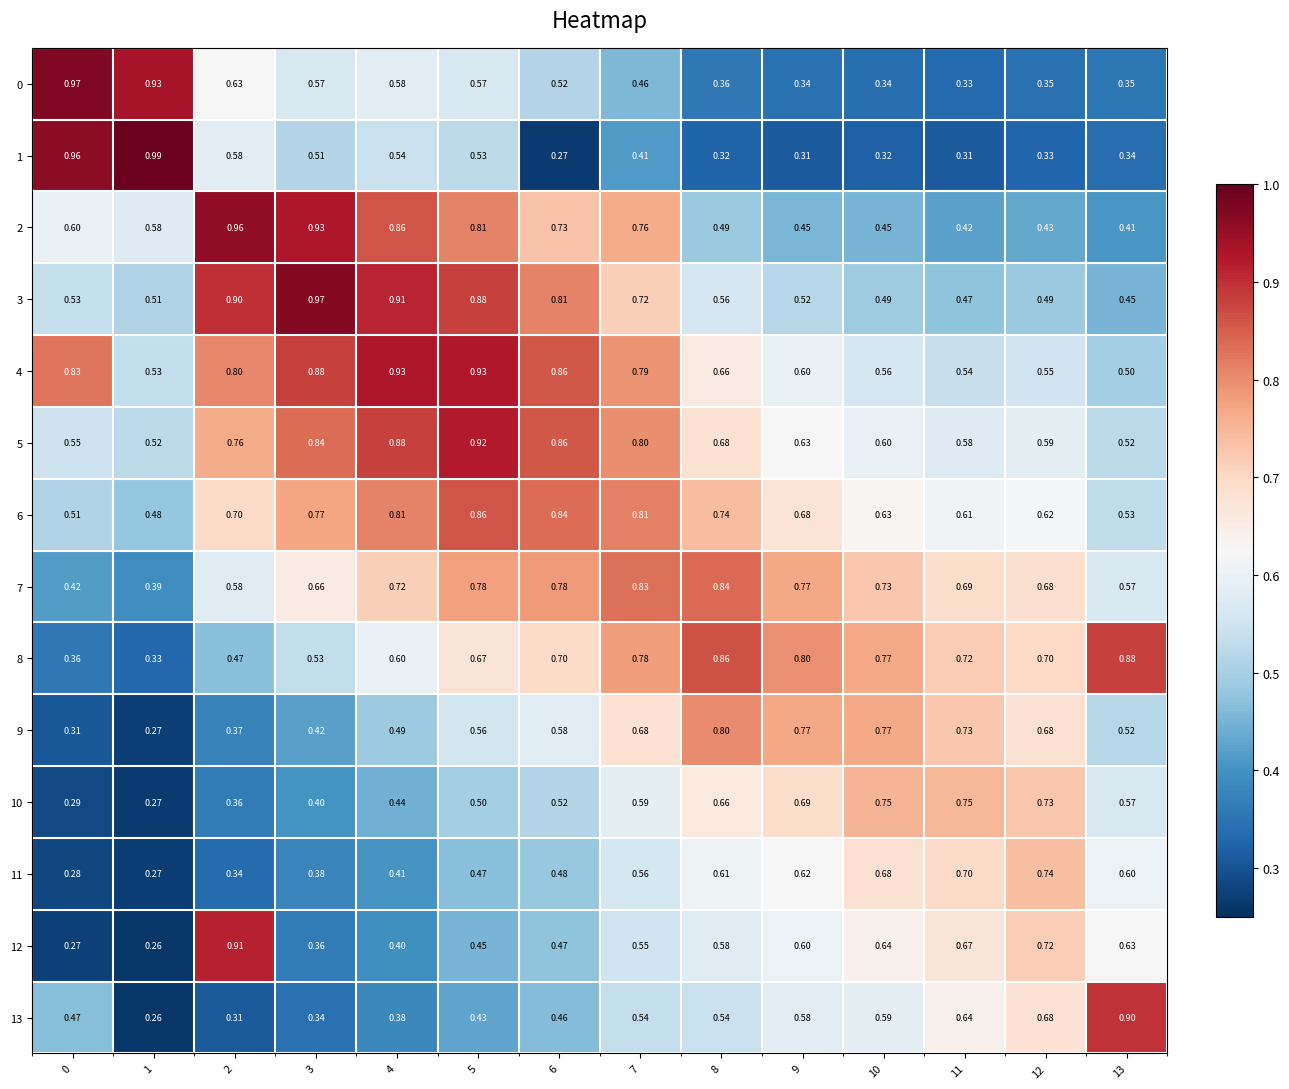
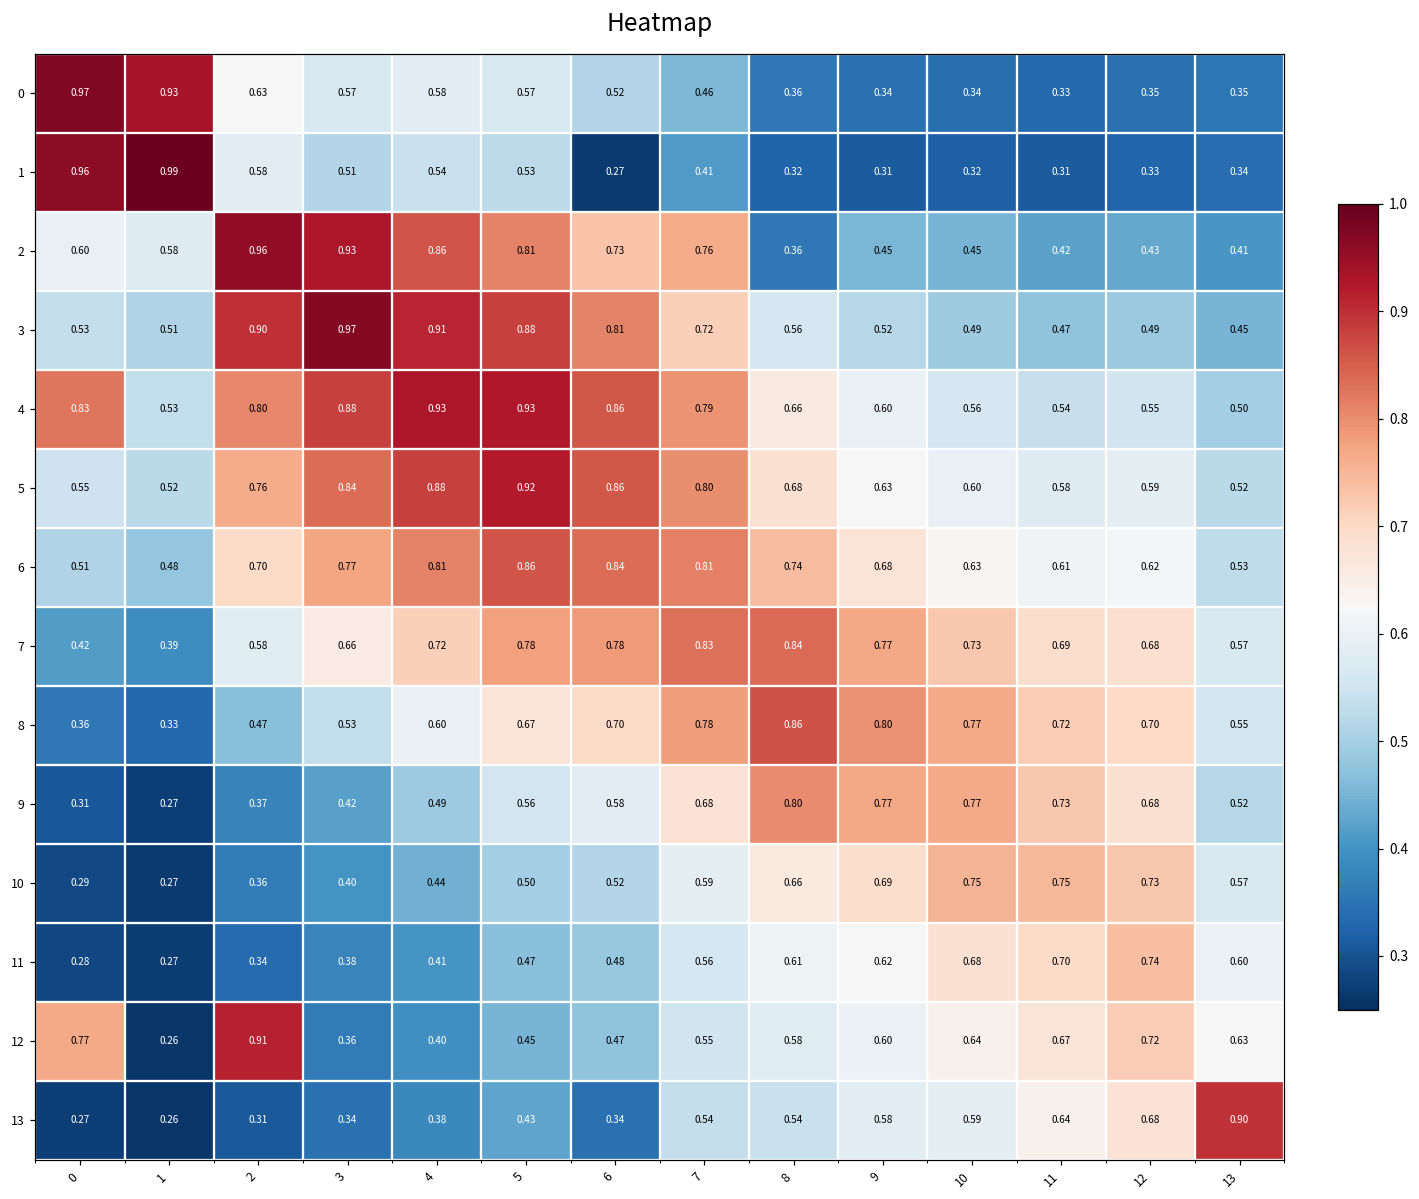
  {
    "0": {
      "0": 0.97,
      "1": 0.93,
      "2": 0.63,
      "3": 0.57,
      "4": 0.58,
      "5": 0.57,
      "6": 0.52,
      "7": 0.46,
      "8": 0.36,
      "9": 0.34,
      "10": 0.34,
      "11": 0.33,
      "12": 0.35,
      "13": 0.35
    },
    "1": {
      "0": 0.96,
      "1": 0.99,
      "2": 0.58,
      "3": 0.51,
      "4": 0.54,
      "5": 0.53,
      "6": 0.27,
      "7": 0.41,
      "8": 0.32,
      "9": 0.31,
      "10": 0.32,
      "11": 0.31,
      "12": 0.33,
      "13": 0.34
    },
    "2": {
      "0": 0.60,
      "1": 0.58,
      "2": 0.96,
      "3": 0.93,
      "4": 0.86,
      "5": 0.81,
      "6": 0.73,
      "7": 0.76,
-     "8": 0.49,
+     "8": 0.36,
      "9": 0.45,
      "10": 0.45,
      "11": 0.42,
      "12": 0.43,
      "13": 0.41
    },
    "3": {
      "0": 0.53,
      "1": 0.51,
      "2": 0.90,
      "3": 0.97,
      "4": 0.91,
      "5": 0.88,
      "6": 0.81,
      "7": 0.72,
      "8": 0.56,
      "9": 0.52,
      "10": 0.49,
      "11": 0.47,
      "12": 0.49,
      "13": 0.45
    },
    "4": {
      "0": 0.83,
      "1": 0.53,
      "2": 0.80,
      "3": 0.88,
      "4": 0.93,
      "5": 0.93,
      "6": 0.86,
      "7": 0.79,
      "8": 0.66,
      "9": 0.60,
      "10": 0.56,
      "11": 0.54,
      "12": 0.55,
      "13": 0.50
    },
    "5": {
      "0": 0.55,
      "1": 0.52,
      "2": 0.76,
      "3": 0.84,
      "4": 0.88,
      "5": 0.92,
      "6": 0.86,
      "7": 0.80,
      "8": 0.68,
      "9": 0.63,
      "10": 0.60,
      "11": 0.58,
      "12": 0.59,
      "13": 0.52
    },
    "6": {
      "0": 0.51,
      "1": 0.48,
      "2": 0.70,
      "3": 0.77,
      "4": 0.81,
      "5": 0.86,
      "6": 0.84,
      "7": 0.81,
      "8": 0.74,
      "9": 0.68,
      "10": 0.63,
      "11": 0.61,
      "12": 0.62,
      "13": 0.53
    },
    "7": {
      "0": 0.42,
      "1": 0.39,
      "2": 0.58,
      "3": 0.66,
      "4": 0.72,
      "5": 0.78,
      "6": 0.78,
      "7": 0.83,
      "8": 0.84,
      "9": 0.77,
      "10": 0.73,
      "11": 0.69,
      "12": 0.68,
      "13": 0.57
    },
    "8": {
      "0": 0.36,
      "1": 0.33,
      "2": 0.47,
      "3": 0.53,
      "4": 0.60,
      "5": 0.67,
      "6": 0.70,
      "7": 0.78,
      "8": 0.86,
      "9": 0.80,
      "10": 0.77,
      "11": 0.72,
      "12": 0.70,
-     "13": 0.88
+     "13": 0.55
    },
    "9": {
      "0": 0.31,
      "1": 0.27,
      "2": 0.37,
      "3": 0.42,
      "4": 0.49,
      "5": 0.56,
      "6": 0.58,
      "7": 0.68,
      "8": 0.80,
      "9": 0.77,
      "10": 0.77,
      "11": 0.73,
      "12": 0.68,
      "13": 0.52
    },
    "10": {
      "0": 0.29,
      "1": 0.27,
      "2": 0.36,
      "3": 0.40,
      "4": 0.44,
      "5": 0.50,
      "6": 0.52,
      "7": 0.59,
      "8": 0.66,
      "9": 0.69,
      "10": 0.75,
      "11": 0.75,
      "12": 0.73,
      "13": 0.57
    },
    "11": {
      "0": 0.28,
      "1": 0.27,
      "2": 0.34,
      "3": 0.38,
      "4": 0.41,
      "5": 0.47,
      "6": 0.48,
      "7": 0.56,
      "8": 0.61,
      "9": 0.62,
      "10": 0.68,
      "11": 0.70,
      "12": 0.74,
      "13": 0.60
    },
    "12": {
-     "0": 0.27,
+     "0": 0.77,
      "1": 0.26,
      "2": 0.91,
      "3": 0.36,
      "4": 0.40,
      "5": 0.45,
      "6": 0.47,
      "7": 0.55,
      "8": 0.58,
      "9": 0.60,
      "10": 0.64,
      "11": 0.67,
      "12": 0.72,
      "13": 0.63
    },
    "13": {
-     "0": 0.47,
+     "0": 0.27,
      "1": 0.26,
      "2": 0.31,
      "3": 0.34,
      "4": 0.38,
      "5": 0.43,
-     "6": 0.46,
+     "6": 0.34,
      "7": 0.54,
      "8": 0.54,
      "9": 0.58,
      "10": 0.59,
      "11": 0.64,
      "12": 0.68,
      "13": 0.90
    }
  }
